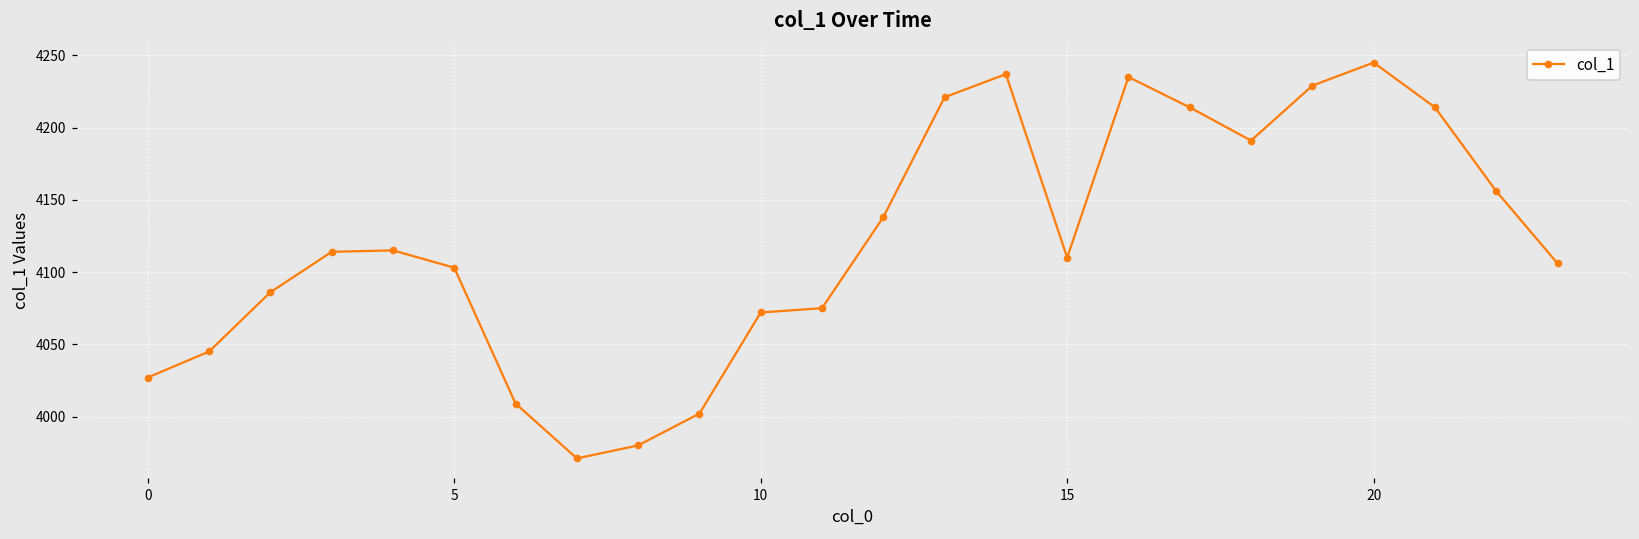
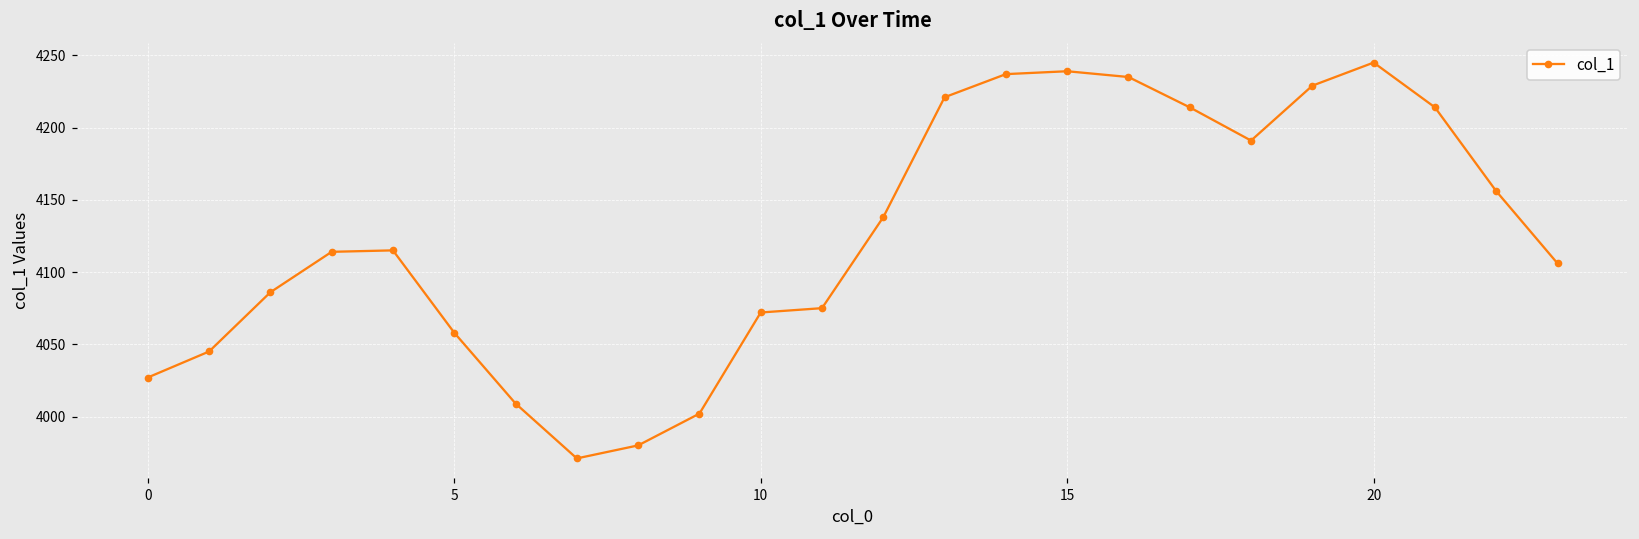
  {
    "0": 4027,
-   "5": 4103,
+   "5": 4058,
    "10": 4072,
-   "15": 4110,
+   "15": 4239,
    "20": 4245
  }
